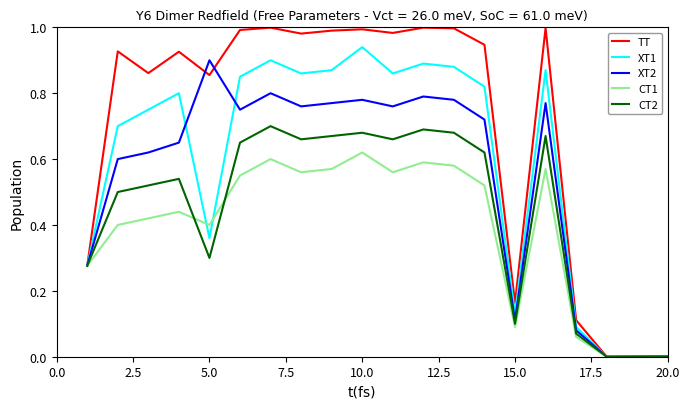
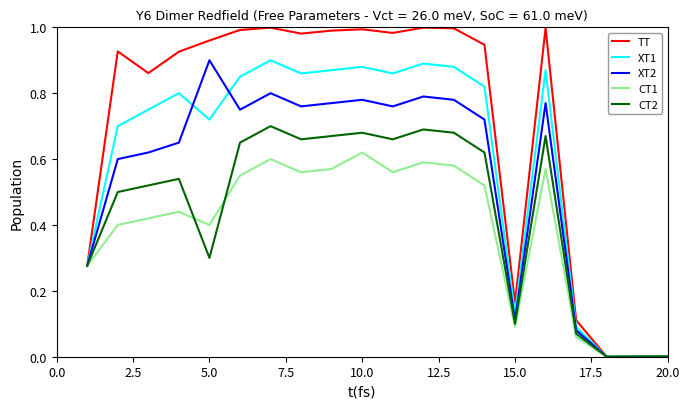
  {
    "TT": {
-     "5.0": 0.86,
+     "5.0": 0.96,
      "10.0": 0.99,
      "15.0": 0.16
    },
    "XT1": {
-     "5.0": 0.36,
-     "10.0": 0.94,
+     "5.0": 0.72,
+     "10.0": 0.88,
      "15.0": 0.13
    },
    "XT2": {
      "5.0": 0.90,
      "10.0": 0.78,
      "15.0": 0.11
    },
    "CT1": {
      "5.0": 0.40,
      "10.0": 0.62,
      "15.0": 0.09
    },
    "CT2": {
      "5.0": 0.30,
      "10.0": 0.68,
      "15.0": 0.10
    }
  }
